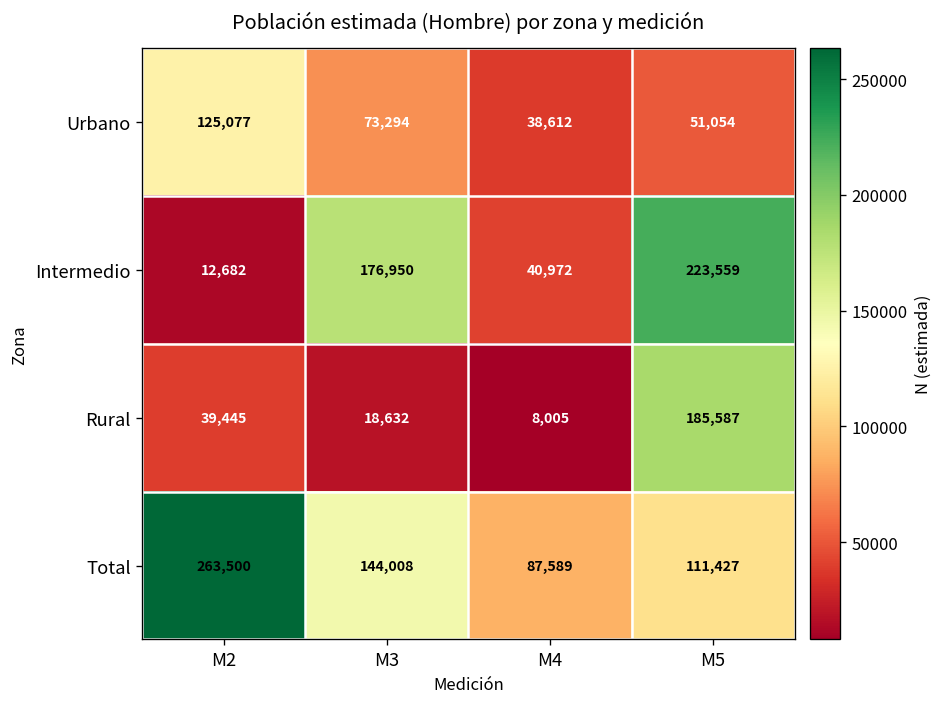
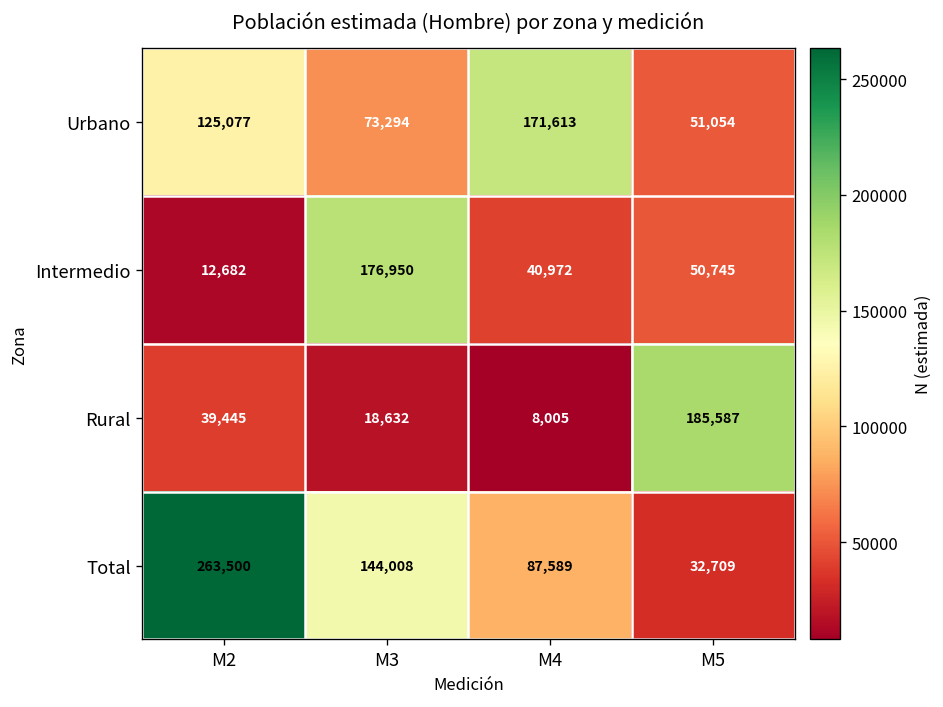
  {
    "Urbano": {
      "M2": "125,077",
      "M3": "73,294",
-     "M4": "38,612",
+     "M4": "171,613",
      "M5": "51,054"
    },
    "Intermedio": {
      "M2": "12,682",
      "M3": "176,950",
      "M4": "40,972",
-     "M5": "223,559"
+     "M5": "50,745"
    },
    "Rural": {
      "M2": "39,445",
      "M3": "18,632",
      "M4": "8,005",
      "M5": "185,587"
    },
    "Total": {
      "M2": "263,500",
      "M3": "144,008",
      "M4": "87,589",
-     "M5": "111,427"
+     "M5": "32,709"
    }
  }
